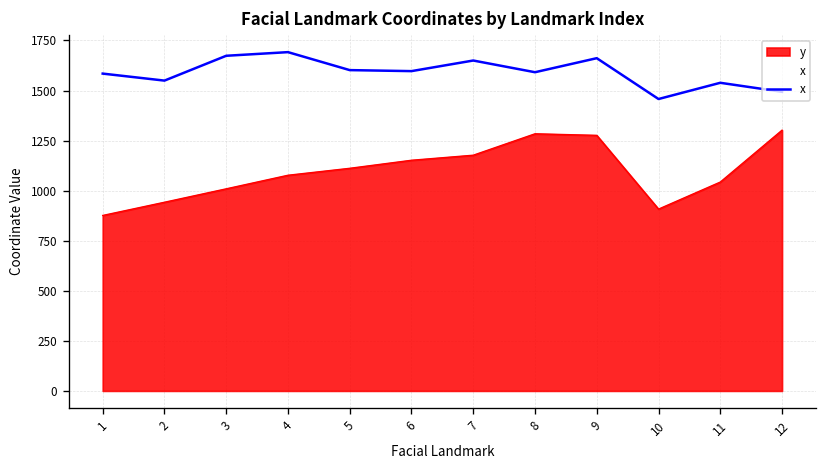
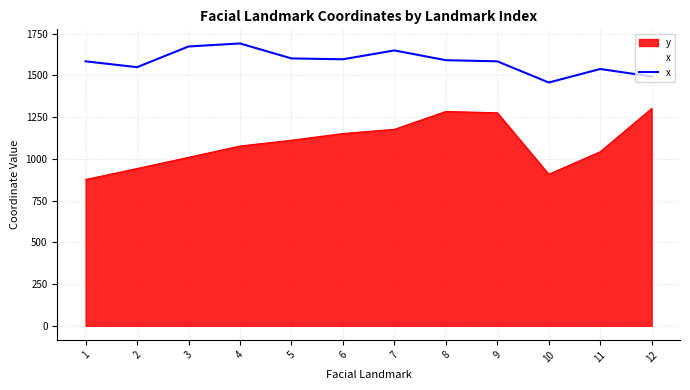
  {
    "y": {
      "1": 880,
      "2": 940,
      "3": 1010,
      "4": 1080,
      "5": 1110,
      "6": 1150,
      "7": 1180,
      "8": 1280,
      "9": 1280,
      "10": 910,
      "11": 1040,
      "12": 1300
    },
    "x": {
      "1": 1580,
      "2": 1550,
      "3": 1670,
      "4": 1690,
      "5": 1600,
      "6": 1600,
      "7": 1650,
      "8": 1590,
-     "9": 1660,
+     "9": 1580,
      "10": 1460,
      "11": 1540
    }
  }
